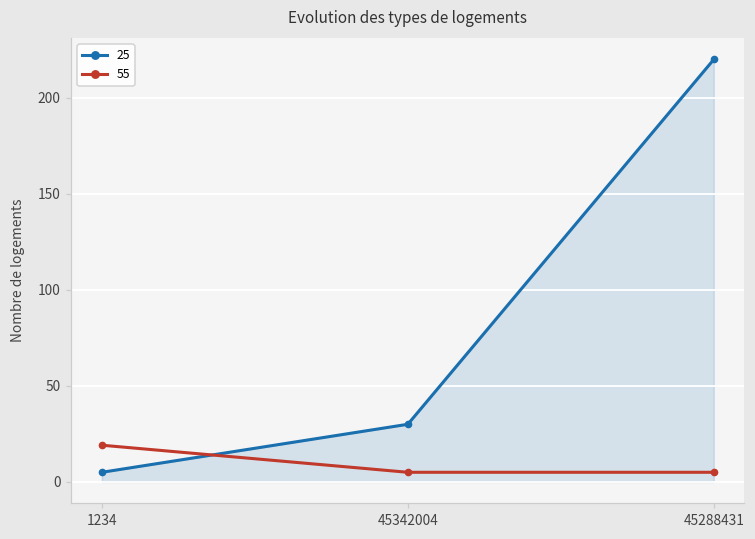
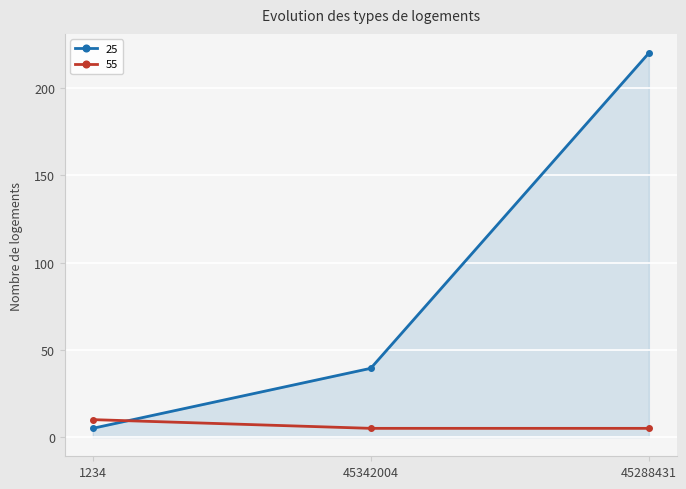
  {
    "25": {
      "1234": 5,
-     "45342004": 30,
+     "45342004": 39,
      "45288431": 220
    },
    "55": {
-     "1234": 19,
+     "1234": 10,
      "45342004": 5,
      "45288431": 5
    }
  }
